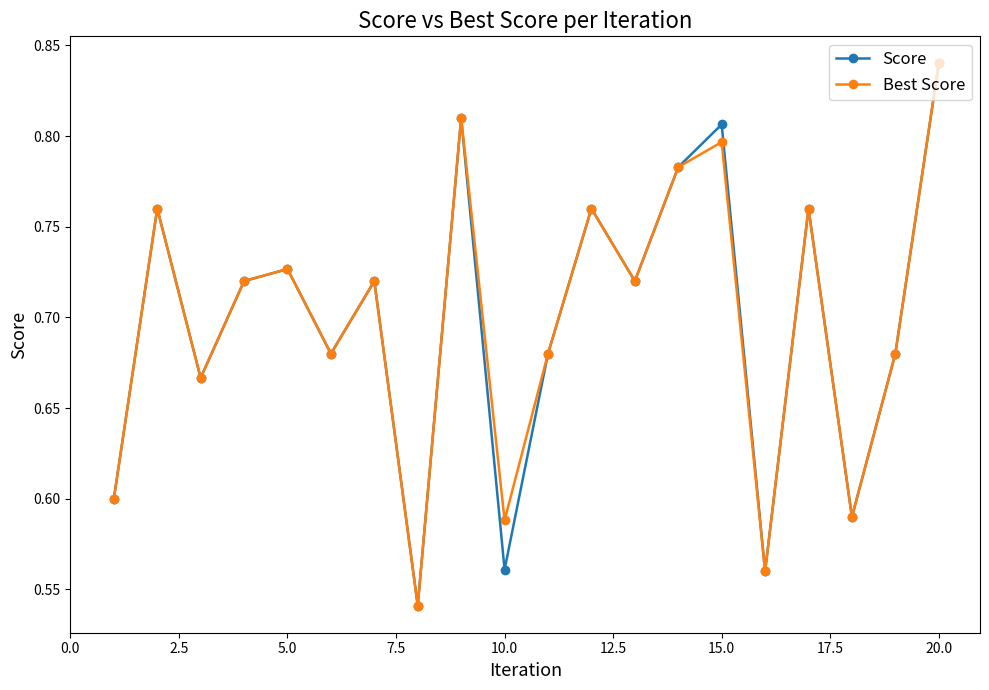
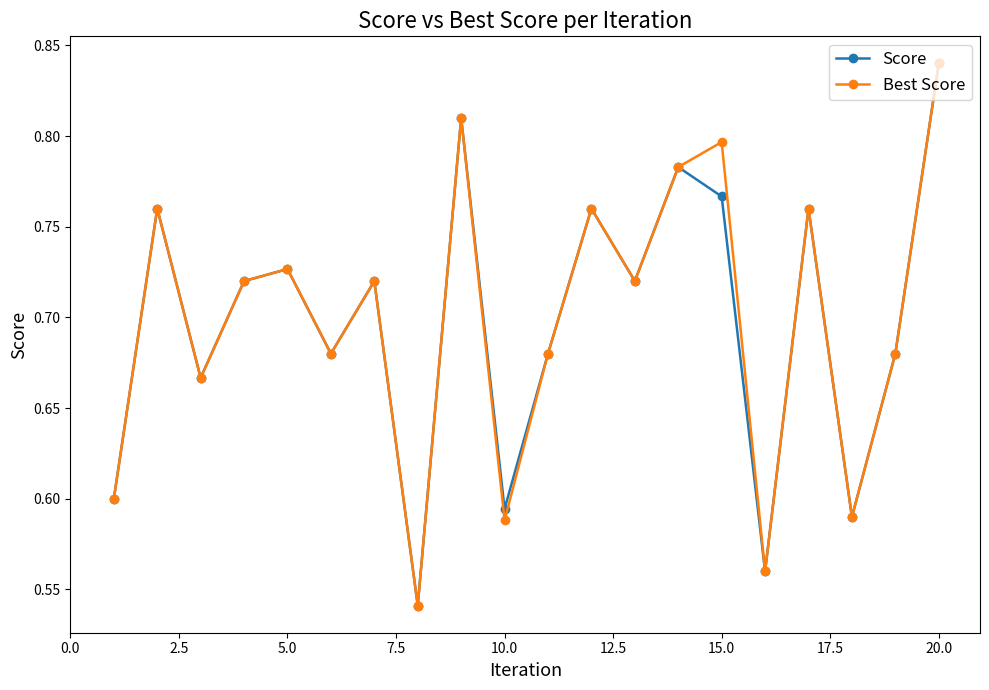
  {
    "Score": {
-     "10.0": 0.561,
-     "15.0": 0.806
+     "10.0": 0.594,
+     "15.0": 0.767
    },
    "Best Score": {
      "10.0": 0.588,
      "15.0": 0.797
    }
  }
